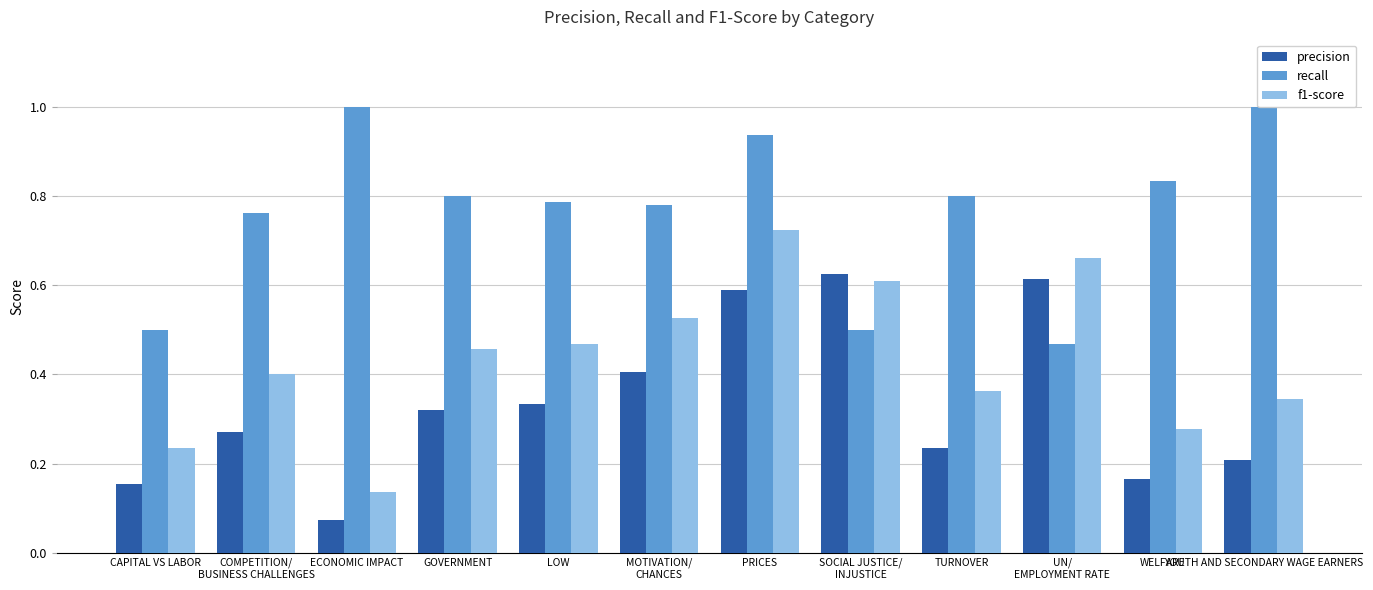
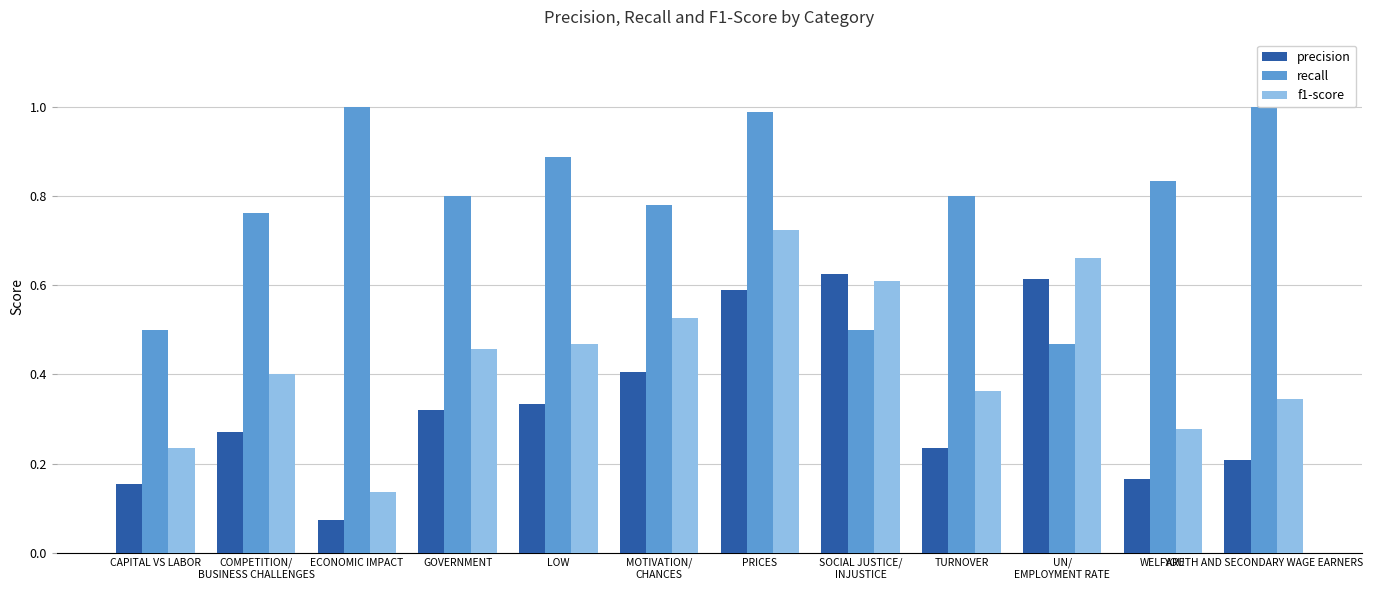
  {
    "recall": {
      "CAPITAL VS LABOR": 0.50,
      "COMPETITION/ BUSINESS CHALLENGES": 0.76,
      "ECONOMIC IMPACT": 1.00,
      "GOVERNMENT": 0.80,
-     "LOW": 0.79,
+     "LOW": 0.89,
      "MOTIVATION/ CHANCES": 0.78,
-     "PRICES": 0.94,
+     "PRICES": 0.99,
      "SOCIAL JUSTICE/ INJUSTICE": 0.50,
      "TURNOVER": 0.80,
      "UN/ EMPLOYMENT RATE": 0.47
    }
  }
